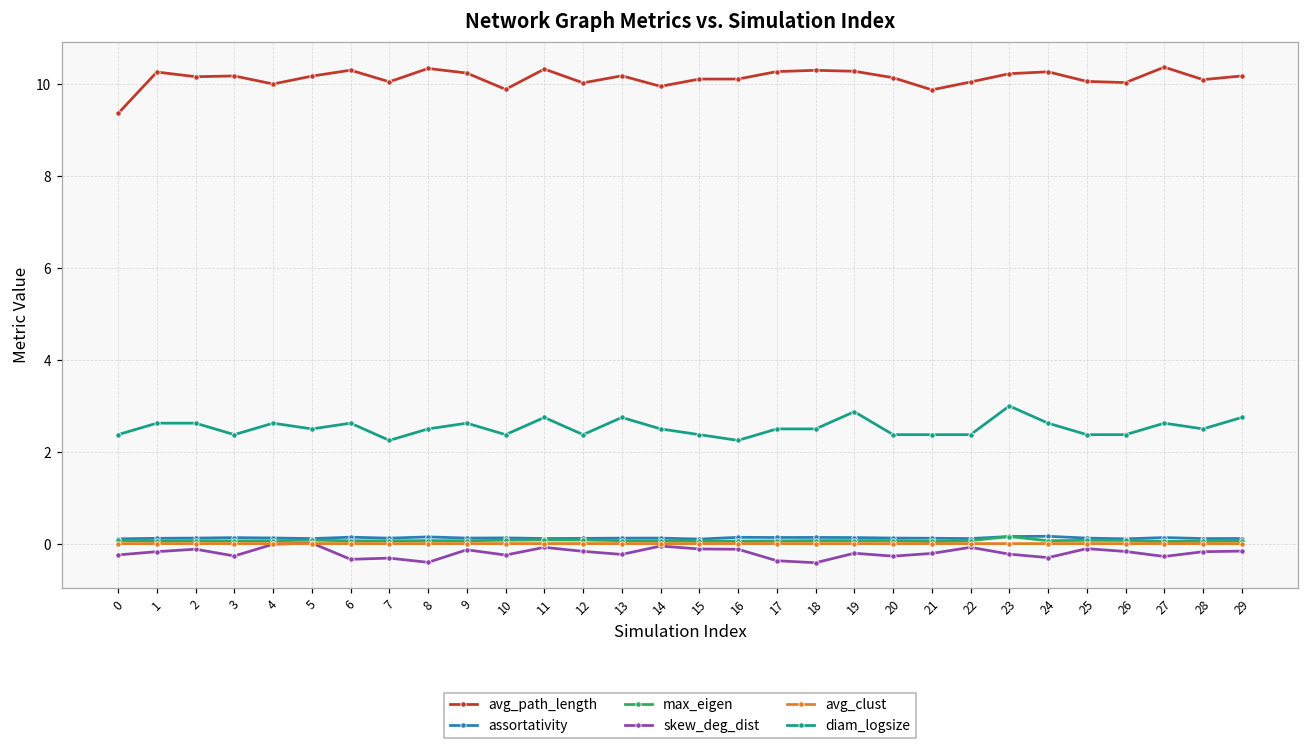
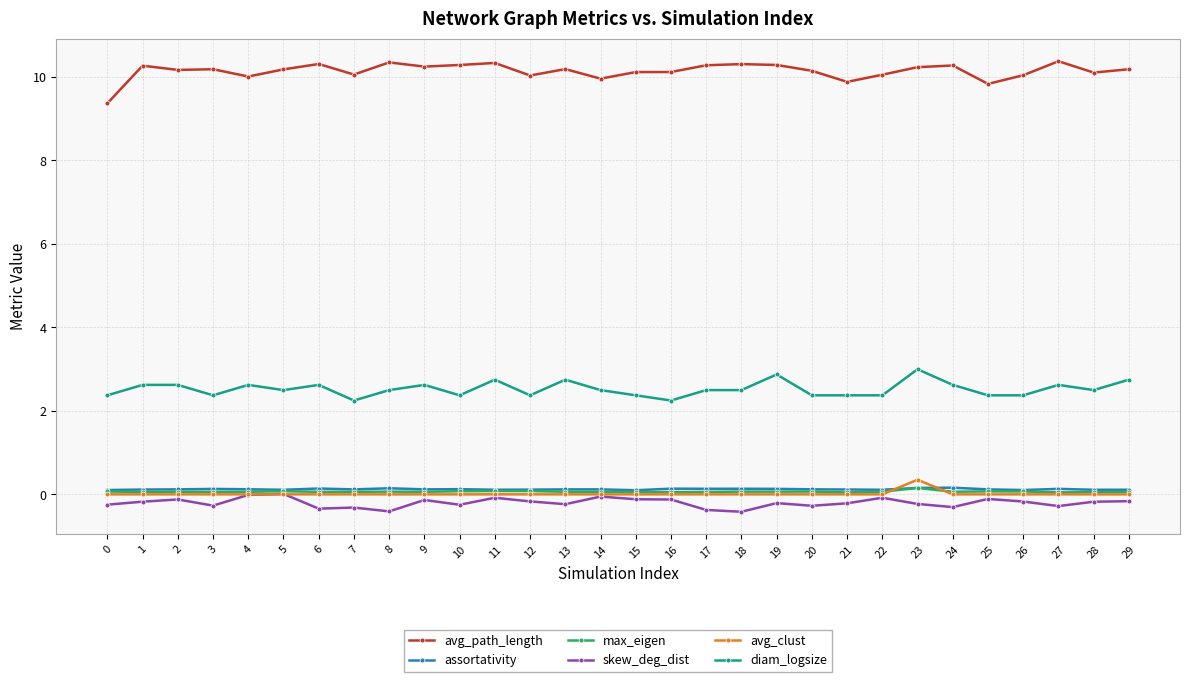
  {
    "avg_path_length": {
      "0": 9.4,
      "1": 10.3,
      "2": 10.2,
      "3": 10.2,
      "4": 10.0,
      "5": 10.2,
      "6": 10.3,
      "7": 10.1,
      "8": 10.3,
      "9": 10.2,
-     "10": 9.9,
+     "10": 10.3,
      "11": 10.3,
      "12": 10.0,
      "13": 10.2,
      "14": 10.0,
      "15": 10.1,
      "16": 10.1,
      "17": 10.3,
      "18": 10.3,
      "19": 10.3,
      "20": 10.1,
      "21": 9.9,
      "22": 10.1,
      "23": 10.2,
      "24": 10.3,
-     "25": 10.1,
+     "25": 9.8,
      "26": 10.0,
      "27": 10.4,
      "28": 10.1,
      "29": 10.2
    },
    "assortativity": {
      "3": 0.1,
      "4": 0.1,
      "6": 0.1,
      "8": 0.1,
      "16": 0.1,
      "17": 0.1,
      "18": 0.1,
      "19": 0.1,
      "21": 0.1,
      "24": 0.2,
      "27": 0.1
    },
    "skew_deg_dist": {
      "0": -0.2,
      "1": -0.2,
      "2": -0.1,
      "3": -0.3,
      "6": -0.3,
      "7": -0.3,
      "8": -0.4,
      "9": -0.1,
      "10": -0.2,
      "11": -0.1,
      "12": -0.2,
      "13": -0.2,
      "15": -0.1,
      "16": -0.1,
      "17": -0.4,
      "18": -0.4,
      "19": -0.2,
      "20": -0.3,
      "21": -0.2,
      "22": -0.1,
      "23": -0.2,
      "24": -0.3,
      "25": -0.1,
      "26": -0.2,
      "27": -0.3,
      "28": -0.2,
      "29": -0.2
    },
    "avg_clust": {
      "0": 0.0,
      "2": 0.0,
      "7": 0.0,
      "8": 0.0,
      "10": 0.0,
      "11": 0.0,
      "12": 0.0,
      "18": 0.0,
      "19": 0.0,
      "20": 0.0,
      "22": 0.0,
-     "23": 0.0,
+     "23": 0.4,
      "24": 0.0,
      "25": 0.0,
      "26": 0.0,
      "29": 0.0
    }
  }
